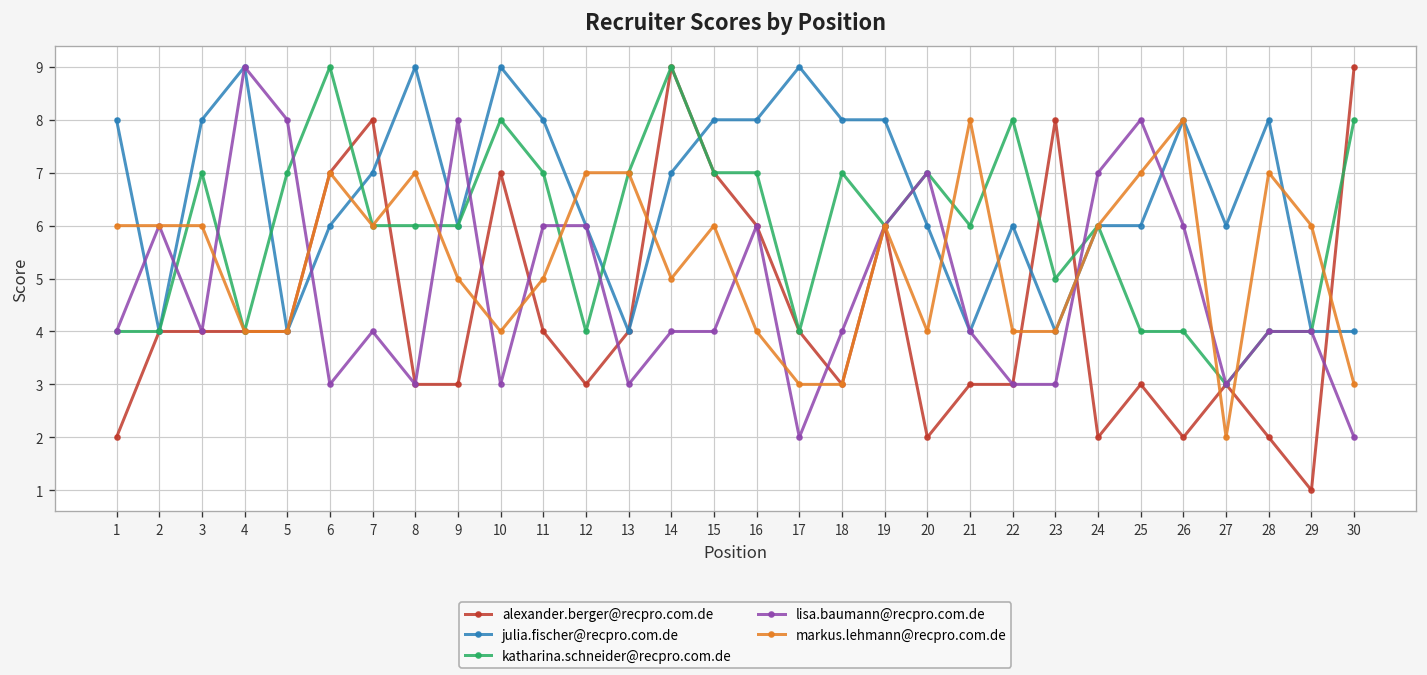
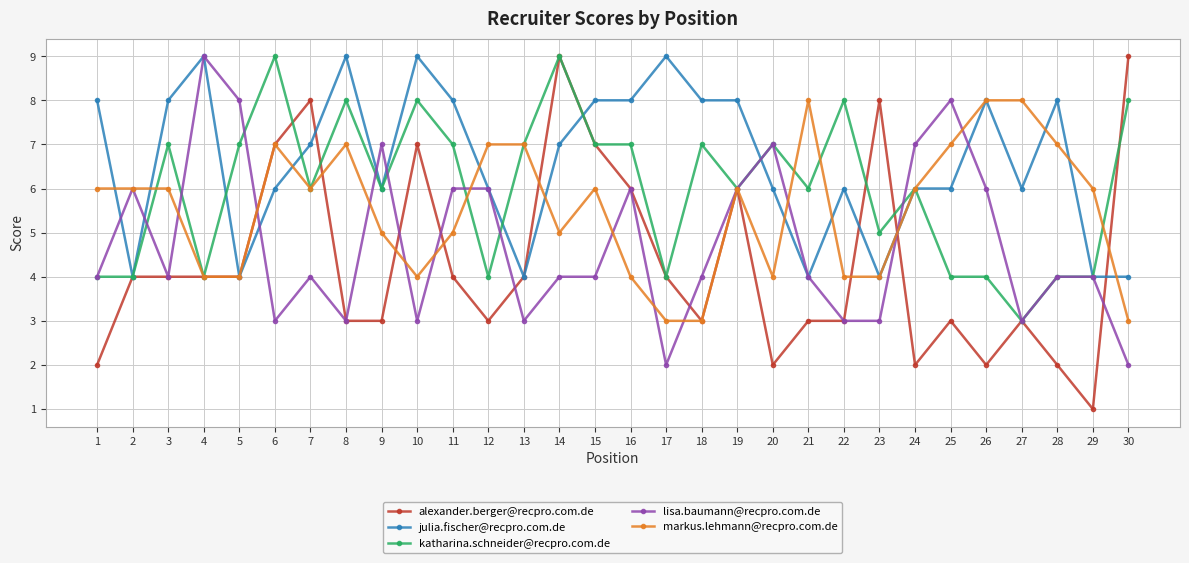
  {
    "alexander.berger@recpro.com.de": {
      "1": 2,
      "7": 8,
      "9": 3,
      "10": 7,
      "11": 4,
      "12": 3,
      "20": 2,
      "21": 3,
      "23": 8,
      "24": 2,
      "25": 3,
      "26": 2,
      "28": 2,
      "29": 1,
      "30": 9
    },
    "julia.fischer@recpro.com.de": {
      "1": 8,
      "3": 8,
      "6": 6,
      "7": 7,
      "8": 9,
      "10": 9,
      "11": 8,
      "14": 7,
      "15": 8,
      "16": 8,
      "17": 9,
      "18": 8,
      "19": 8,
      "20": 6,
      "22": 6,
      "25": 6,
      "27": 6,
      "28": 8,
      "30": 4
    },
    "katharina.schneider@recpro.com.de": {
      "3": 7,
      "5": 7,
      "6": 9,
-     "8": 6,
+     "8": 8,
      "10": 8,
      "11": 7,
      "12": 4,
      "16": 7,
      "18": 7,
      "21": 6,
      "22": 8,
      "23": 5,
      "25": 4,
      "26": 4,
      "30": 8
    },
    "lisa.baumann@recpro.com.de": {
      "5": 8,
      "6": 3,
      "7": 4,
-     "9": 8,
+     "9": 7,
      "10": 3,
      "11": 6,
      "13": 3,
      "14": 4,
      "15": 4,
      "17": 2,
      "18": 4,
      "23": 3,
      "24": 7,
      "25": 8,
      "26": 6,
      "30": 2
    },
    "markus.lehmann@recpro.com.de": {
      "1": 6,
      "3": 6,
      "8": 7,
      "9": 5,
      "10": 4,
      "11": 5,
      "12": 7,
      "14": 5,
      "15": 6,
      "16": 4,
      "17": 3,
      "20": 4,
      "21": 8,
      "22": 4,
      "25": 7,
-     "27": 2,
+     "27": 8,
      "28": 7,
      "29": 6,
      "30": 3
    }
  }
